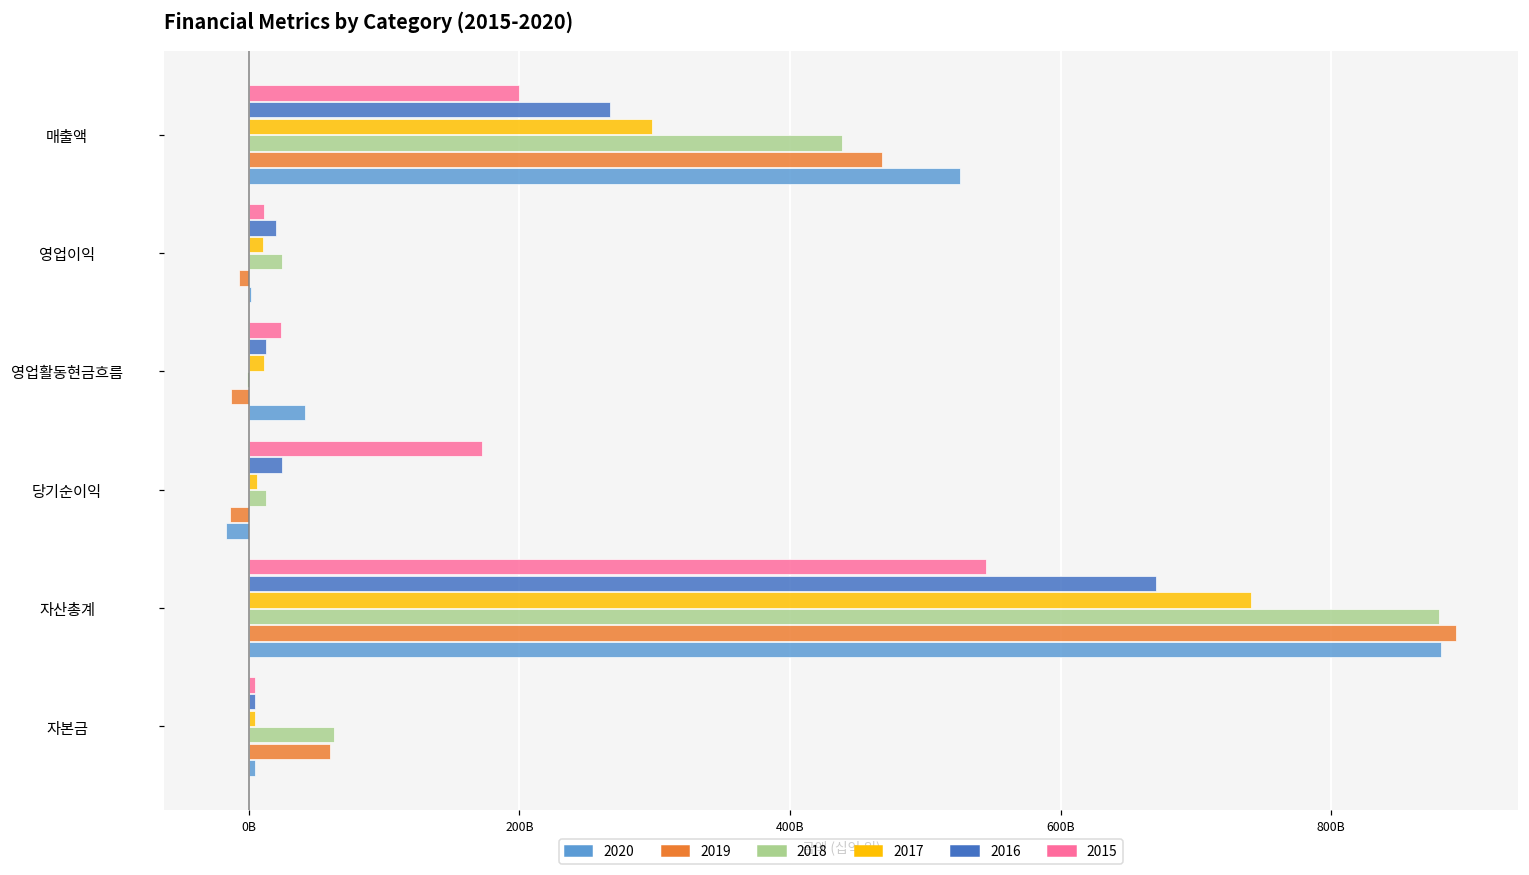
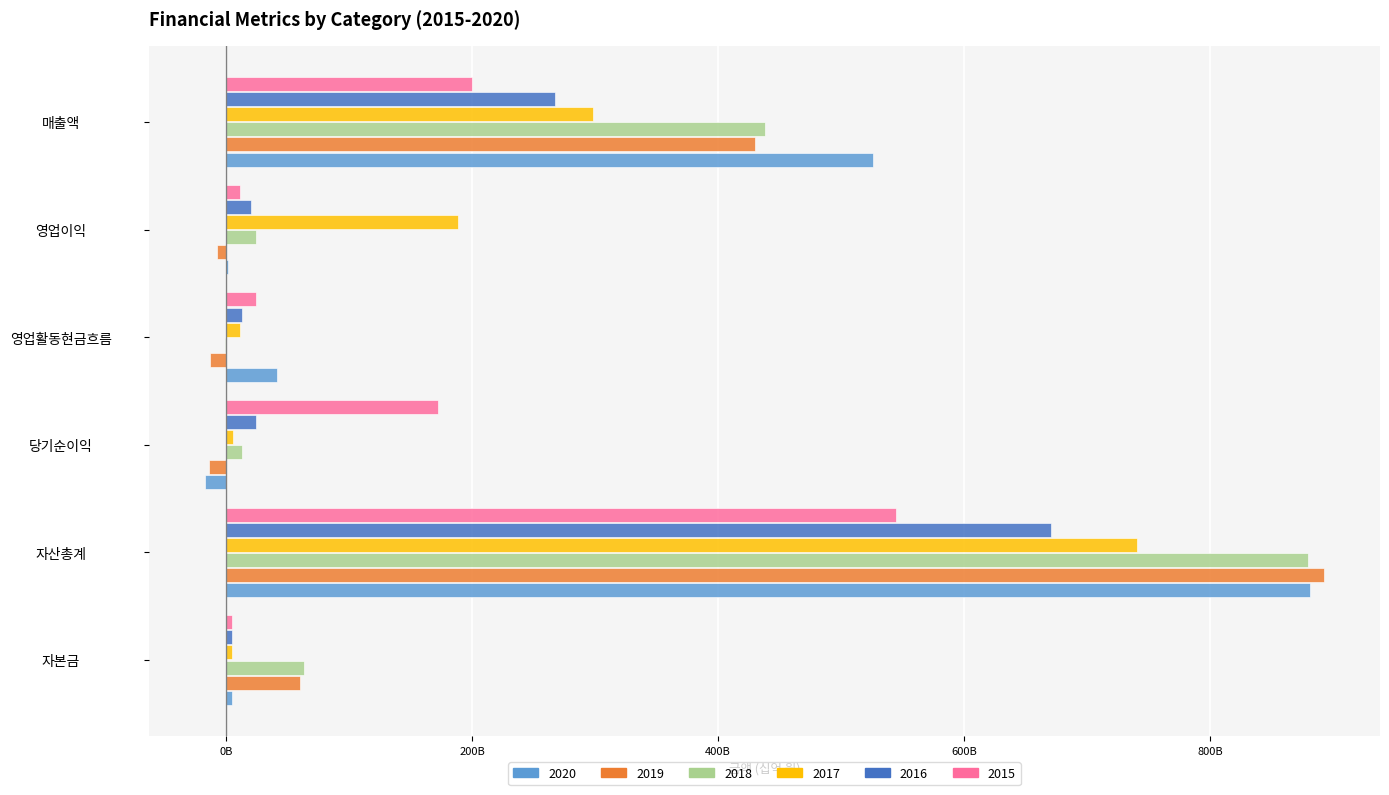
  {
    "2019": {
-     "매출액": 468000000000,
+     "매출액": 430000000000,
      "영업이익": -7000000000,
      "영업활동현금흐름": -13000000000,
      "당기순이익": -14000000000,
      "자산총계": 893000000000,
      "자본금": 60000000000
    },
    "2018": {
      "매출액": 438000000000,
      "영업이익": 24000000000,
      "당기순이익": 13000000000,
      "자산총계": 880000000000,
      "자본금": 63000000000
    },
    "2017": {
      "매출액": 298000000000,
-     "영업이익": 10000000000,
+     "영업이익": 188000000000,
      "영업활동현금흐름": 11000000000,
      "당기순이익": 6000000000,
      "자산총계": 741000000000,
      "자본금": 5000000000
    },
    "2015": {
      "매출액": 200000000000,
      "영업이익": 11000000000,
      "영업활동현금흐름": 24000000000,
      "당기순이익": 172000000000,
      "자산총계": 545000000000,
      "자본금": 5000000000
    }
  }
